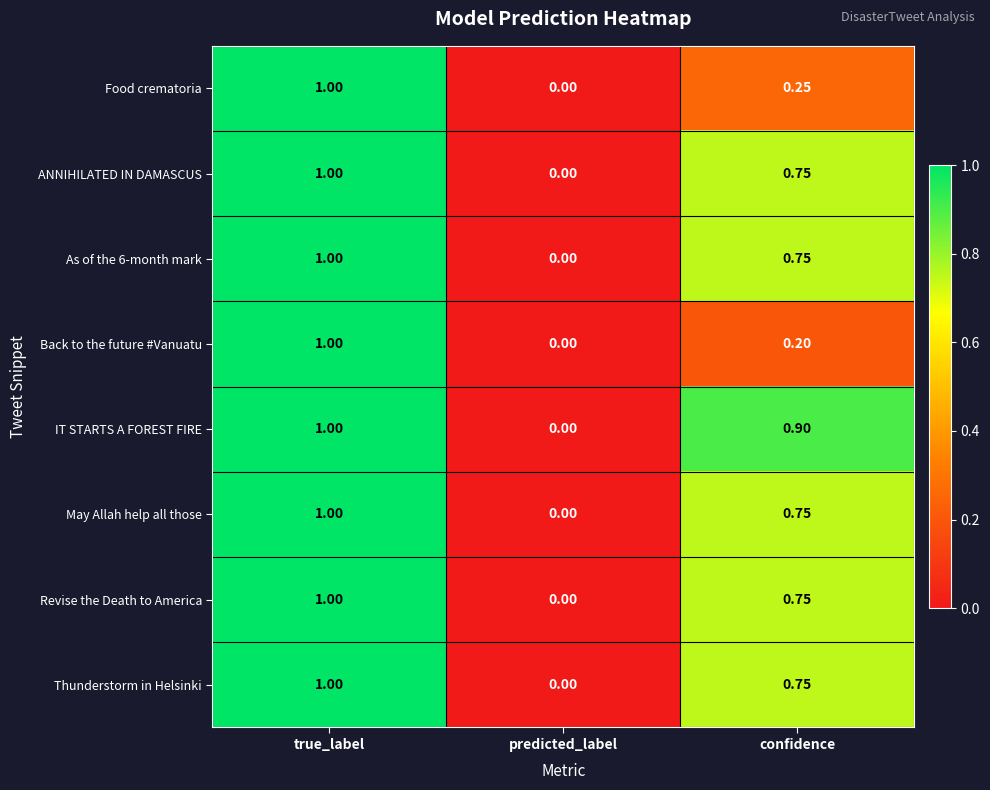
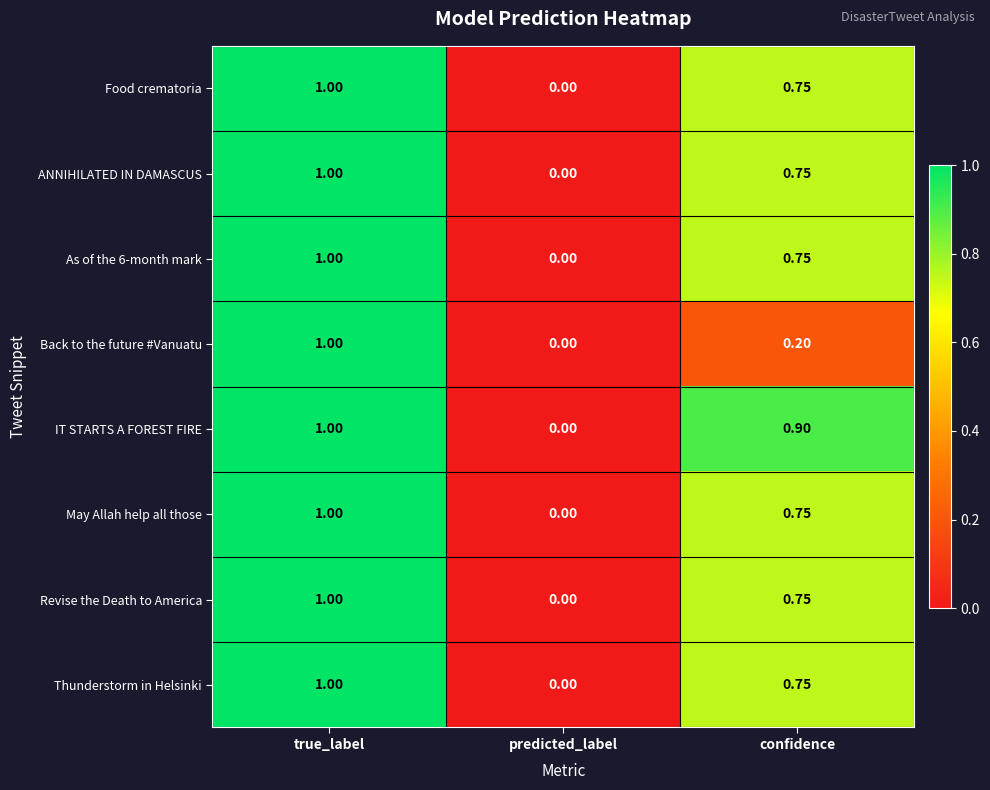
  {
    "Food crematoria": {
      "true_label": 1.00,
      "predicted_label": 0.00,
-     "confidence": 0.25
+     "confidence": 0.75
    },
    "ANNIHILATED IN DAMASCUS": {
      "true_label": 1.00,
      "predicted_label": 0.00,
      "confidence": 0.75
    },
    "As of the 6-month mark": {
      "true_label": 1.00,
      "predicted_label": 0.00,
      "confidence": 0.75
    },
    "Back to the future #Vanuatu": {
      "true_label": 1.00,
      "predicted_label": 0.00,
      "confidence": 0.20
    },
    "IT STARTS A FOREST FIRE": {
      "true_label": 1.00,
      "predicted_label": 0.00,
      "confidence": 0.90
    },
    "May Allah help all those": {
      "true_label": 1.00,
      "predicted_label": 0.00,
      "confidence": 0.75
    },
    "Revise the Death to America": {
      "true_label": 1.00,
      "predicted_label": 0.00,
      "confidence": 0.75
    },
    "Thunderstorm in Helsinki": {
      "true_label": 1.00,
      "predicted_label": 0.00,
      "confidence": 0.75
    }
  }
